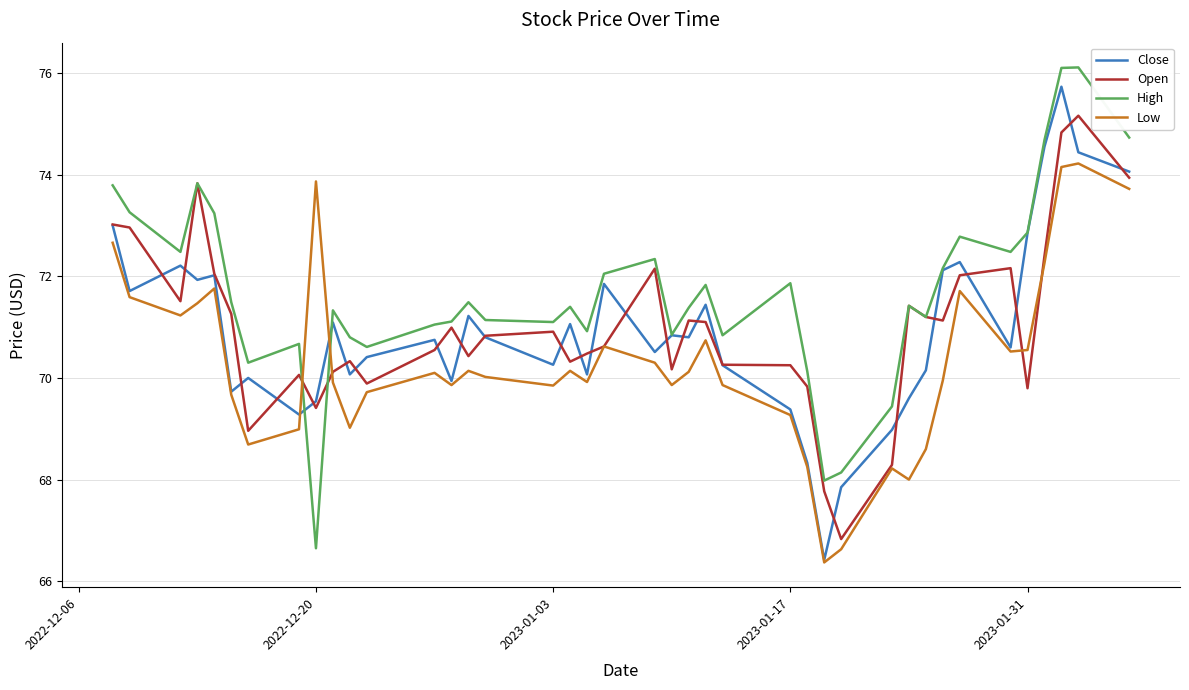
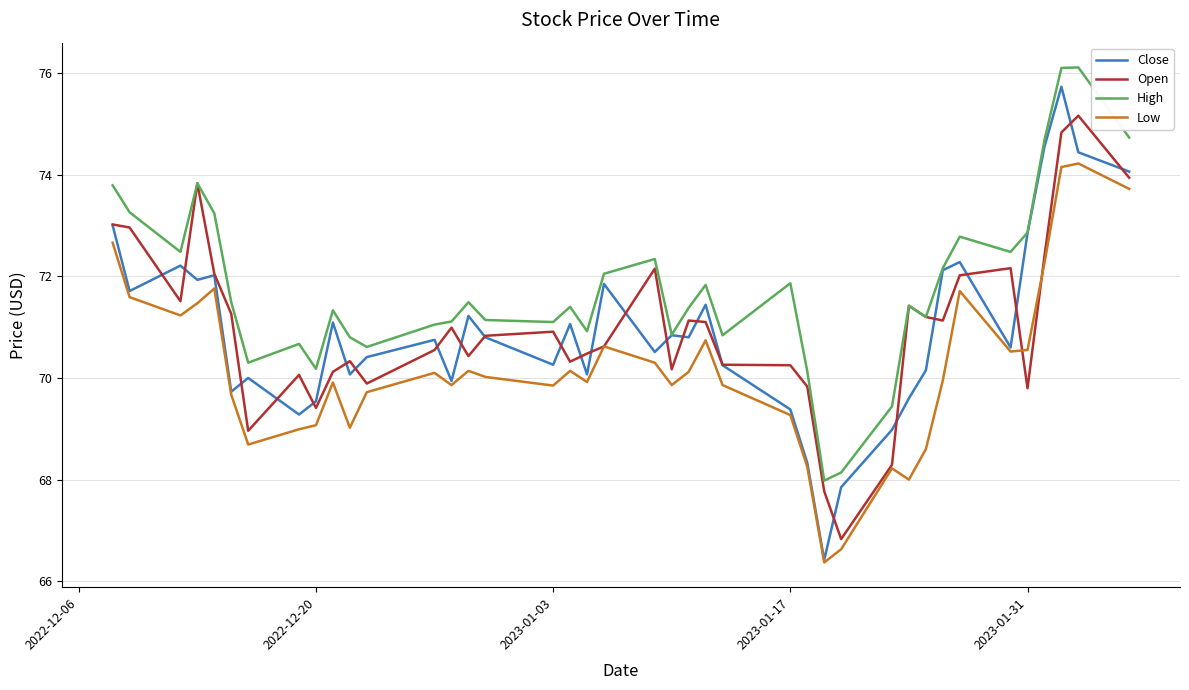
  {
    "Close": {
      "2022-12-20": 69.5,
      "2023-01-03": 70.3,
      "2023-01-17": 69.4
    },
    "Open": {
      "2022-12-20": 69.4,
      "2023-01-03": 70.9,
      "2023-01-17": 70.3,
      "2023-01-31": 69.8
    },
    "High": {
-     "2022-12-20": 66.6,
+     "2022-12-20": 70.2,
      "2023-01-03": 71.1,
      "2023-01-17": 71.9
    },
    "Low": {
-     "2022-12-20": 73.9,
+     "2022-12-20": 69.1,
      "2023-01-03": 69.8,
      "2023-01-17": 69.3,
      "2023-01-31": 70.6
    }
  }
